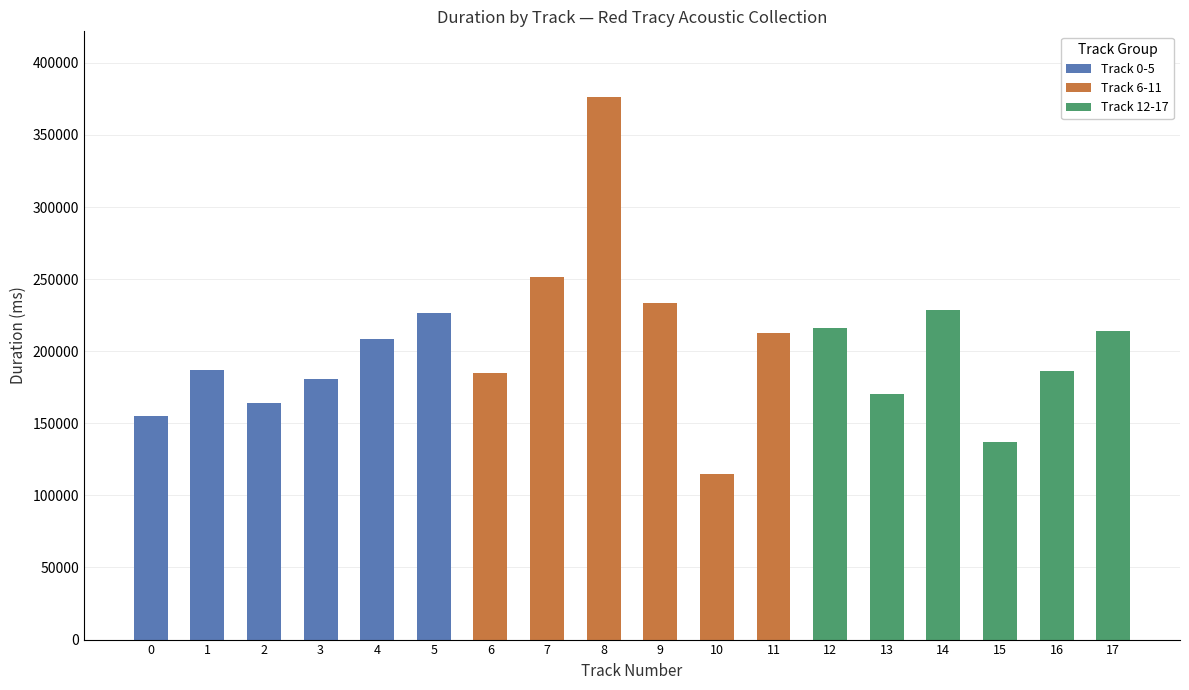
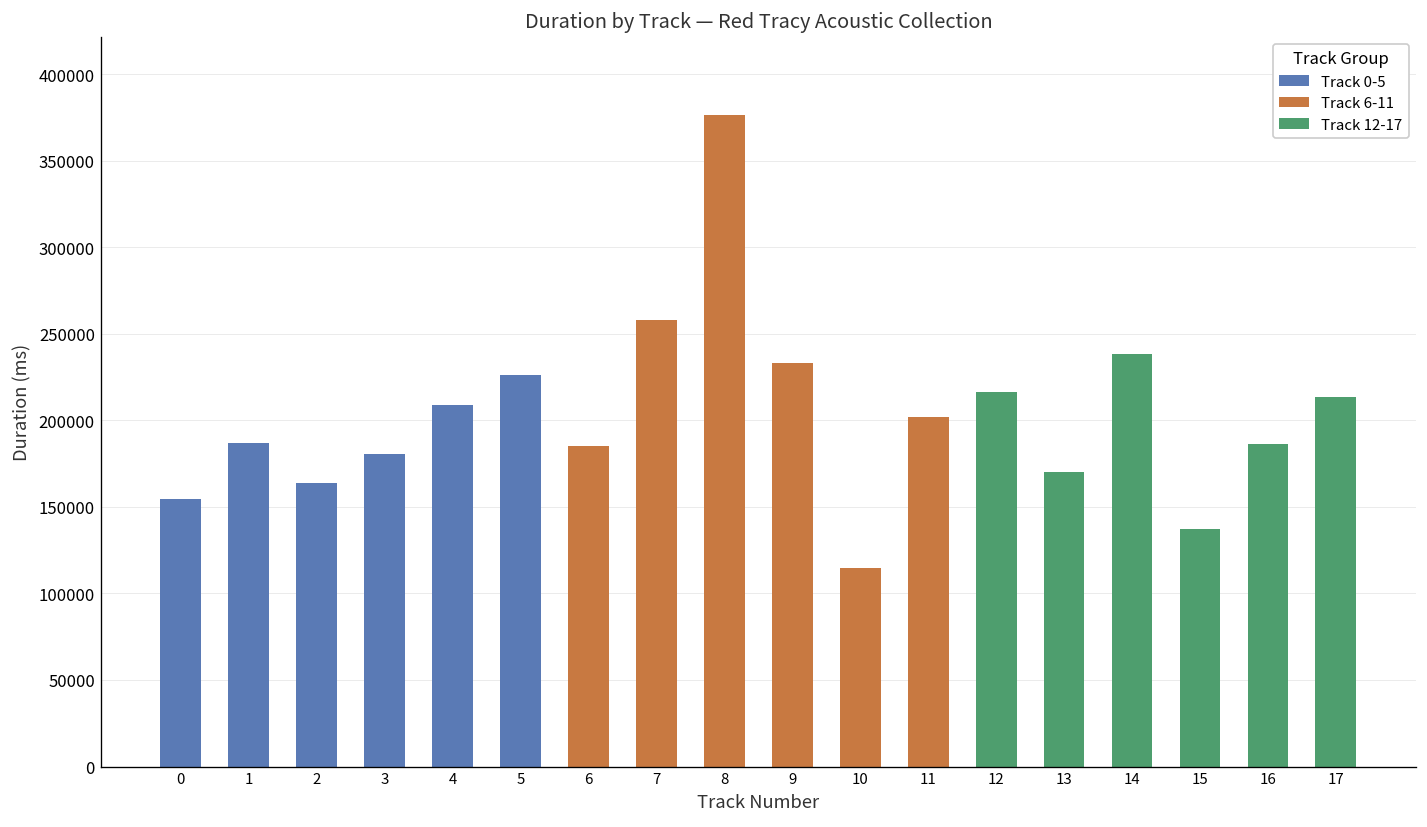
  {
    "Track 0-5": {
      "0": 155000,
      "1": 187000,
      "2": 164000,
      "3": 181000,
      "4": 209000,
      "5": 227000
    },
    "Track 6-11": {
      "6": 185000,
-     "7": 252000,
+     "7": 258000,
      "8": 377000,
      "9": 233000,
      "10": 115000,
-     "11": 213000
+     "11": 202000
    },
    "Track 12-17": {
      "12": 216000,
      "13": 170000,
-     "14": 229000,
+     "14": 238000,
      "15": 137000,
      "16": 186000,
      "17": 214000
    }
  }
